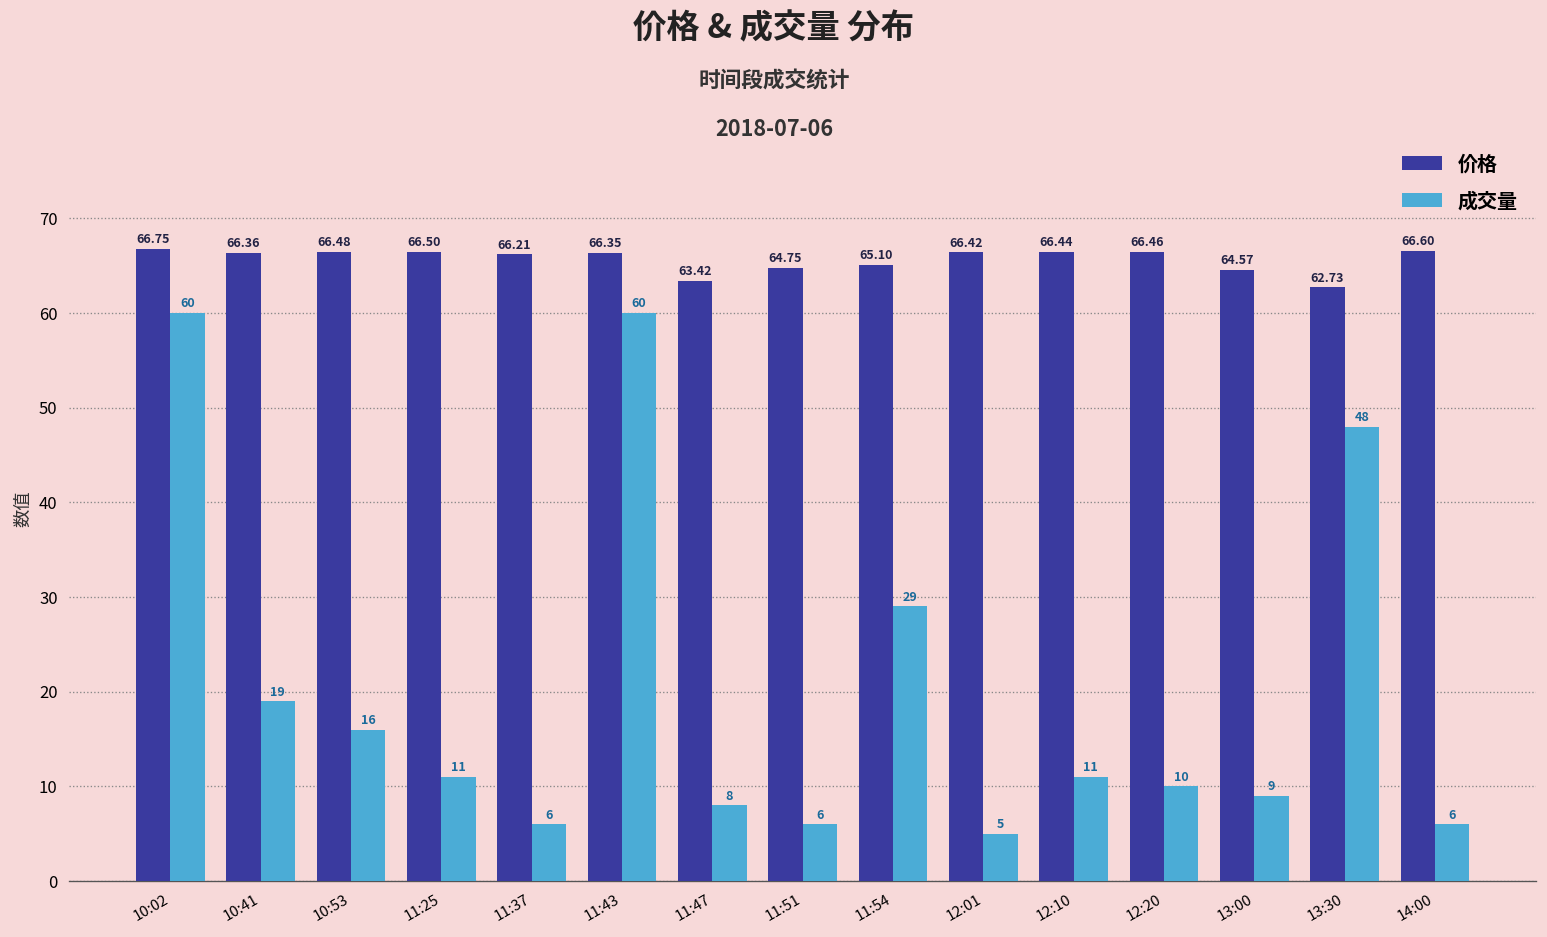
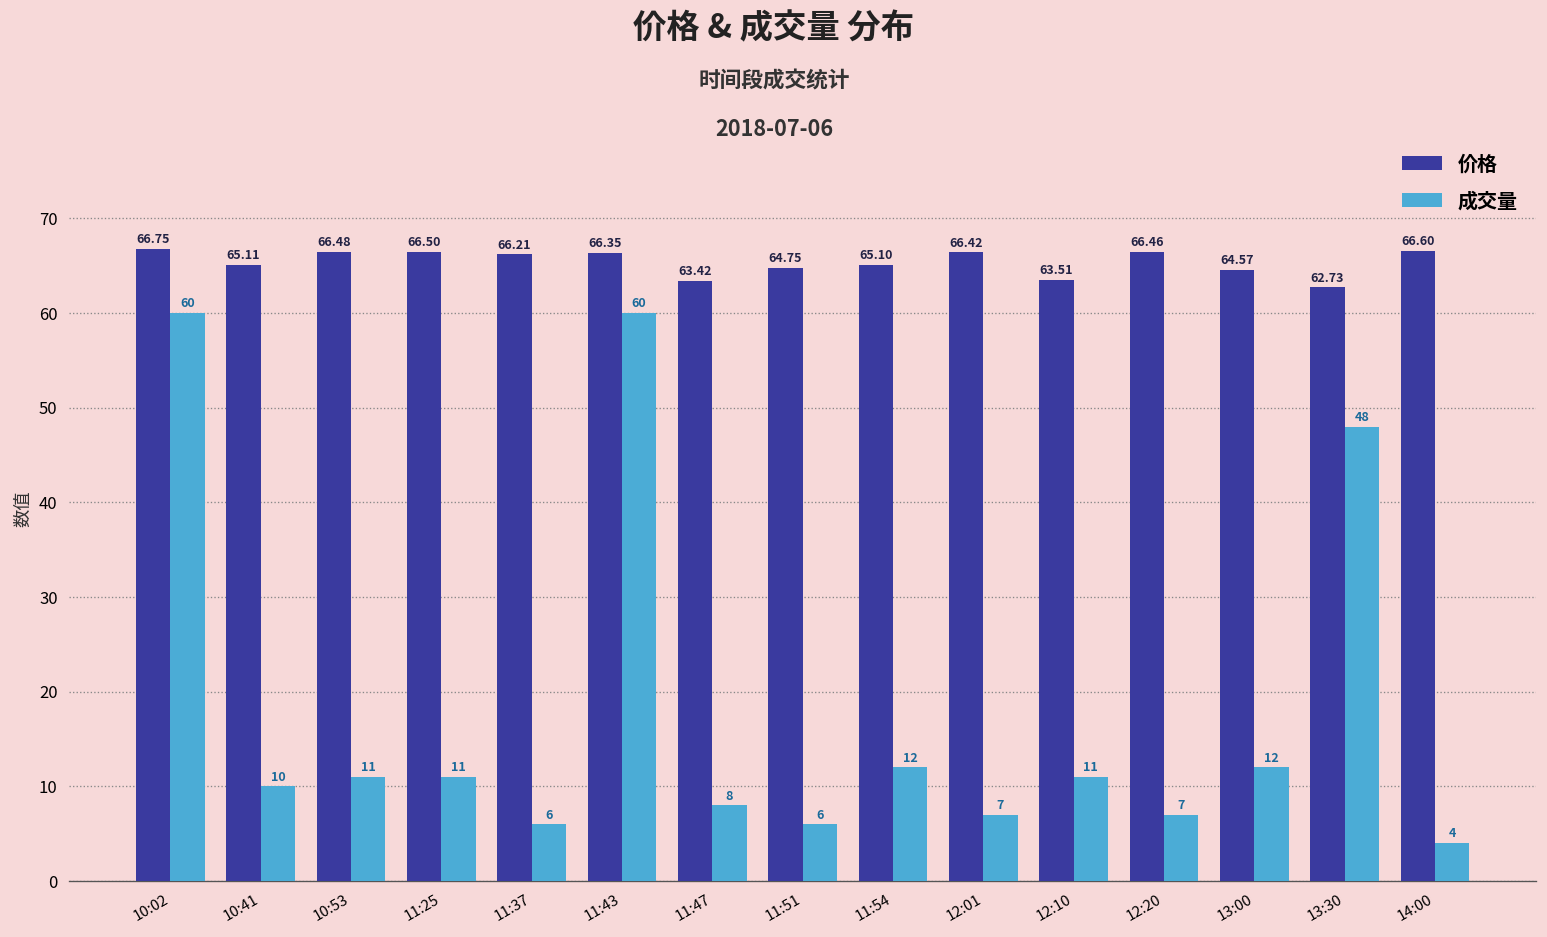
  {
    "价格": {
      "10:02": 66.75,
-     "10:41": 66.36,
+     "10:41": 65.11,
      "10:53": 66.48,
      "11:25": 66.50,
      "11:37": 66.21,
      "11:43": 66.35,
      "11:47": 63.42,
      "11:51": 64.75,
      "11:54": 65.10,
      "12:01": 66.42,
-     "12:10": 66.44,
+     "12:10": 63.51,
      "12:20": 66.46,
      "13:00": 64.57,
      "13:30": 62.73,
      "14:00": 66.60
    },
    "成交量": {
      "10:02": 60,
-     "10:41": 19,
-     "10:53": 16,
+     "10:41": 10,
+     "10:53": 11,
      "11:25": 11,
      "11:37": 6,
      "11:43": 60,
      "11:47": 8,
      "11:51": 6,
-     "11:54": 29,
-     "12:01": 5,
+     "11:54": 12,
+     "12:01": 7,
      "12:10": 11,
-     "12:20": 10,
-     "13:00": 9,
+     "12:20": 7,
+     "13:00": 12,
      "13:30": 48,
-     "14:00": 6
+     "14:00": 4
    }
  }
